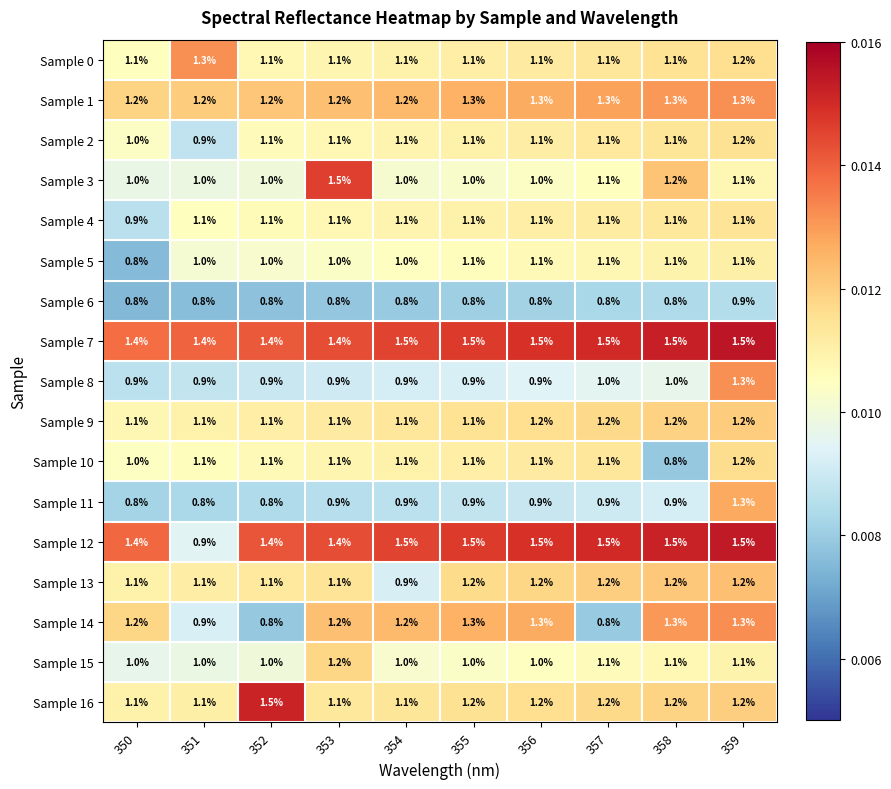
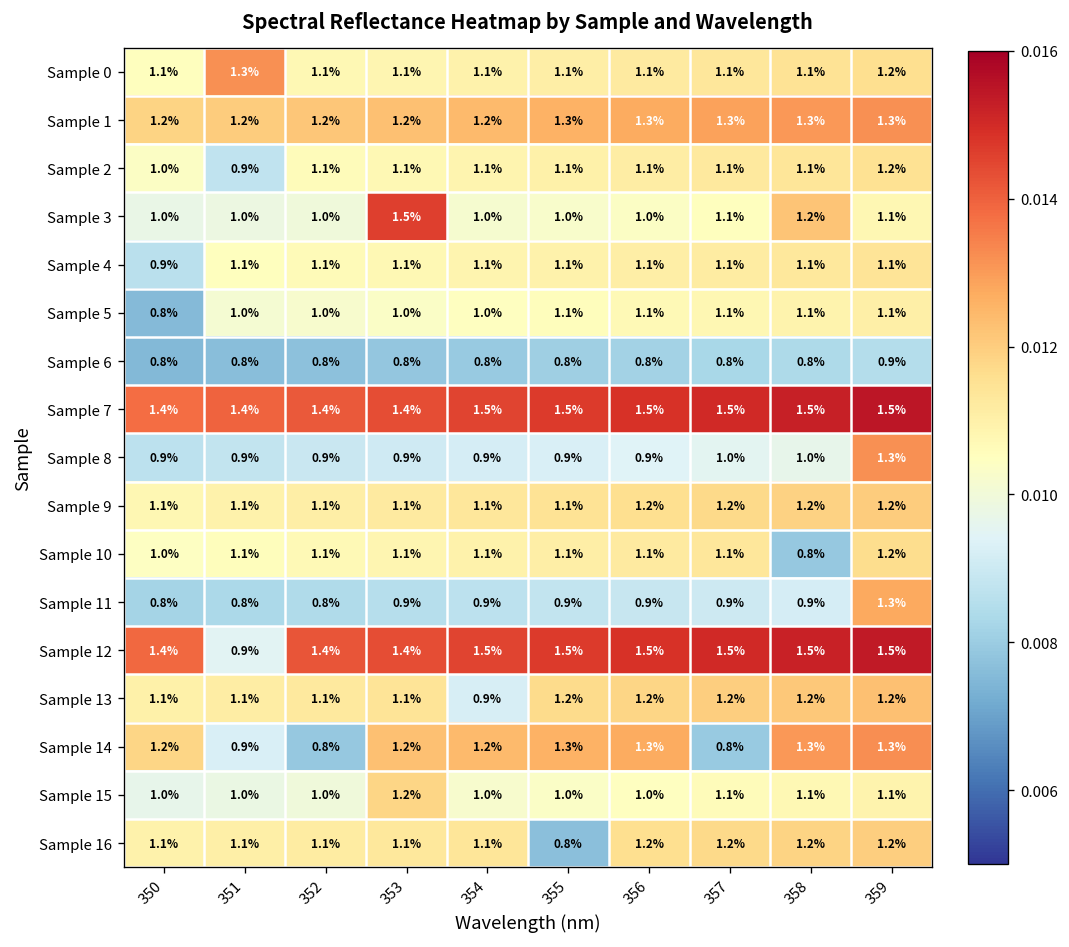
  {
    "Sample 0": {
      "350": "1.1%",
      "351": "1.3%",
      "352": "1.1%",
      "353": "1.1%",
      "354": "1.1%",
      "355": "1.1%",
      "356": "1.1%",
      "357": "1.1%",
      "358": "1.1%",
      "359": "1.2%"
    },
    "Sample 1": {
      "350": "1.2%",
      "351": "1.2%",
      "352": "1.2%",
      "353": "1.2%",
      "354": "1.2%",
      "355": "1.3%",
      "356": "1.3%",
      "357": "1.3%",
      "358": "1.3%",
      "359": "1.3%"
    },
    "Sample 2": {
      "350": "1.0%",
      "351": "0.9%",
      "352": "1.1%",
      "353": "1.1%",
      "354": "1.1%",
      "355": "1.1%",
      "356": "1.1%",
      "357": "1.1%",
      "358": "1.1%",
      "359": "1.2%"
    },
    "Sample 3": {
      "350": "1.0%",
      "351": "1.0%",
      "352": "1.0%",
      "353": "1.5%",
      "354": "1.0%",
      "355": "1.0%",
      "356": "1.0%",
      "357": "1.1%",
      "358": "1.2%",
      "359": "1.1%"
    },
    "Sample 4": {
      "350": "0.9%",
      "351": "1.1%",
      "352": "1.1%",
      "353": "1.1%",
      "354": "1.1%",
      "355": "1.1%",
      "356": "1.1%",
      "357": "1.1%",
      "358": "1.1%",
      "359": "1.1%"
    },
    "Sample 5": {
      "350": "0.8%",
      "351": "1.0%",
      "352": "1.0%",
      "353": "1.0%",
      "354": "1.0%",
      "355": "1.1%",
      "356": "1.1%",
      "357": "1.1%",
      "358": "1.1%",
      "359": "1.1%"
    },
    "Sample 6": {
      "350": "0.8%",
      "351": "0.8%",
      "352": "0.8%",
      "353": "0.8%",
      "354": "0.8%",
      "355": "0.8%",
      "356": "0.8%",
      "357": "0.8%",
      "358": "0.8%",
      "359": "0.9%"
    },
    "Sample 7": {
      "350": "1.4%",
      "351": "1.4%",
      "352": "1.4%",
      "353": "1.4%",
      "354": "1.5%",
      "355": "1.5%",
      "356": "1.5%",
      "357": "1.5%",
      "358": "1.5%",
      "359": "1.5%"
    },
    "Sample 8": {
      "350": "0.9%",
      "351": "0.9%",
      "352": "0.9%",
      "353": "0.9%",
      "354": "0.9%",
      "355": "0.9%",
      "356": "0.9%",
      "357": "1.0%",
      "358": "1.0%",
      "359": "1.3%"
    },
    "Sample 9": {
      "350": "1.1%",
      "351": "1.1%",
      "352": "1.1%",
      "353": "1.1%",
      "354": "1.1%",
      "355": "1.1%",
      "356": "1.2%",
      "357": "1.2%",
      "358": "1.2%",
      "359": "1.2%"
    },
    "Sample 10": {
      "350": "1.0%",
      "351": "1.1%",
      "352": "1.1%",
      "353": "1.1%",
      "354": "1.1%",
      "355": "1.1%",
      "356": "1.1%",
      "357": "1.1%",
      "358": "0.8%",
      "359": "1.2%"
    },
    "Sample 11": {
      "350": "0.8%",
      "351": "0.8%",
      "352": "0.8%",
      "353": "0.9%",
      "354": "0.9%",
      "355": "0.9%",
      "356": "0.9%",
      "357": "0.9%",
      "358": "0.9%",
      "359": "1.3%"
    },
    "Sample 12": {
      "350": "1.4%",
      "351": "0.9%",
      "352": "1.4%",
      "353": "1.4%",
      "354": "1.5%",
      "355": "1.5%",
      "356": "1.5%",
      "357": "1.5%",
      "358": "1.5%",
      "359": "1.5%"
    },
    "Sample 13": {
      "350": "1.1%",
      "351": "1.1%",
      "352": "1.1%",
      "353": "1.1%",
      "354": "0.9%",
      "355": "1.2%",
      "356": "1.2%",
      "357": "1.2%",
      "358": "1.2%",
      "359": "1.2%"
    },
    "Sample 14": {
      "350": "1.2%",
      "351": "0.9%",
      "352": "0.8%",
      "353": "1.2%",
      "354": "1.2%",
      "355": "1.3%",
      "356": "1.3%",
      "357": "0.8%",
      "358": "1.3%",
      "359": "1.3%"
    },
    "Sample 15": {
      "350": "1.0%",
      "351": "1.0%",
      "352": "1.0%",
      "353": "1.2%",
      "354": "1.0%",
      "355": "1.0%",
      "356": "1.0%",
      "357": "1.1%",
      "358": "1.1%",
      "359": "1.1%"
    },
    "Sample 16": {
      "350": "1.1%",
      "351": "1.1%",
-     "352": "1.5%",
+     "352": "1.1%",
      "353": "1.1%",
      "354": "1.1%",
-     "355": "1.2%",
+     "355": "0.8%",
      "356": "1.2%",
      "357": "1.2%",
      "358": "1.2%",
      "359": "1.2%"
    }
  }
